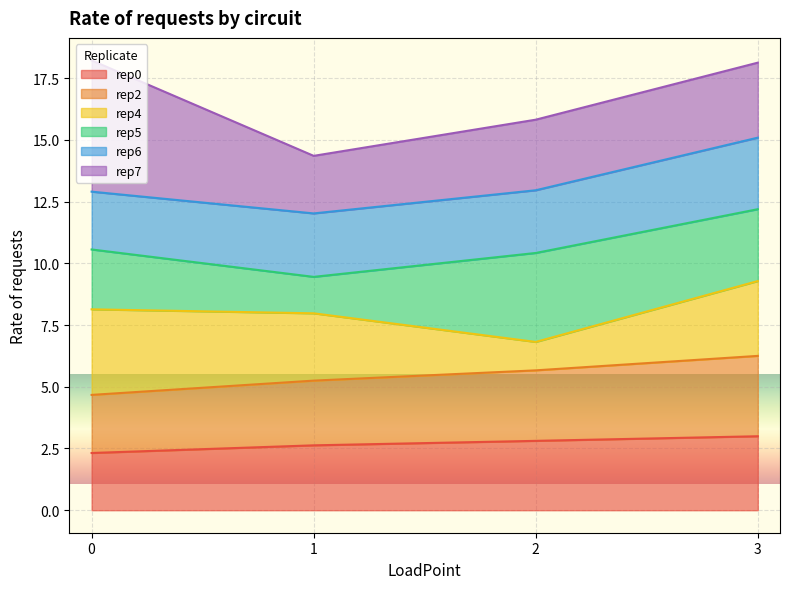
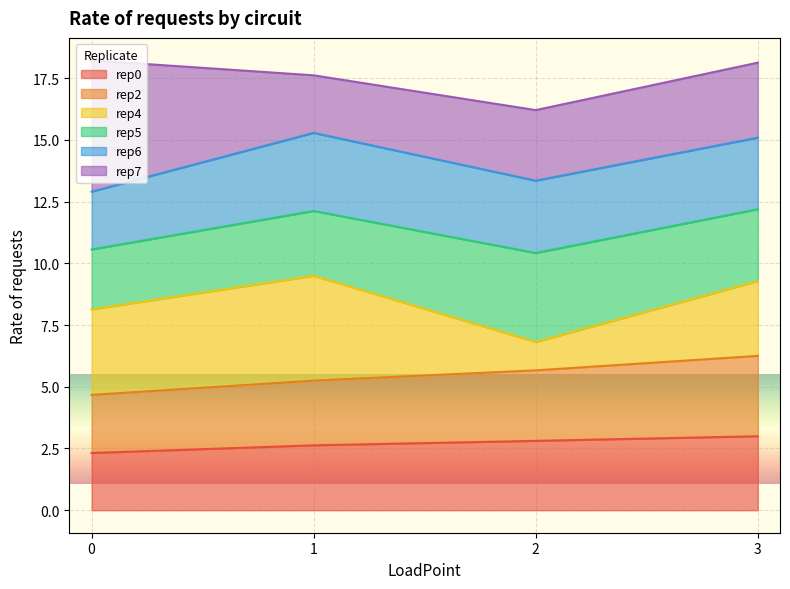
  {
    "rep4": {
      "0": 3.5,
-     "1": 2.7,
+     "1": 4.2,
      "2": 1.2,
      "3": 3.0
    },
    "rep5": {
      "0": 2.4,
-     "1": 1.5,
+     "1": 2.6,
      "2": 3.6,
      "3": 2.9
    },
    "rep6": {
      "0": 2.3,
-     "1": 2.6,
-     "2": 2.5,
+     "1": 3.2,
+     "2": 2.9,
      "3": 2.9
    },
    "rep7": {
      "1": 2.3,
      "2": 2.9,
      "3": 3.0
    }
  }
